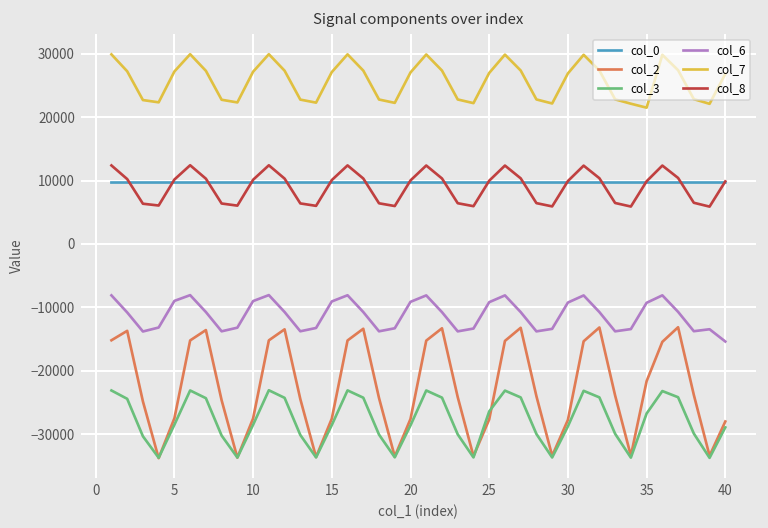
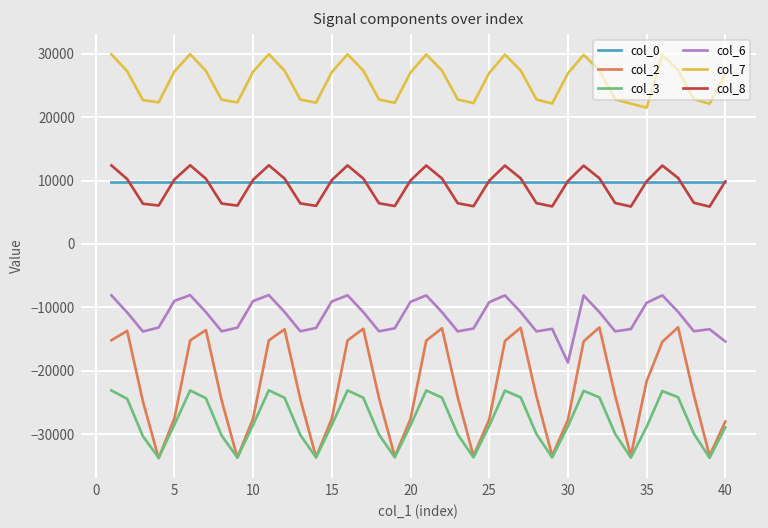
  {
    "col_2": {
      "5": -27000,
      "10": -27000,
      "15": -28000,
      "20": -28000,
      "25": -28000,
      "30": -28000,
      "35": -22000,
      "40": -28000
    },
    "col_3": {
      "5": -28000,
      "10": -28000,
      "15": -29000,
      "20": -29000,
-     "25": -26000,
+     "25": -29000,
      "30": -29000,
-     "35": -27000,
+     "35": -29000,
      "40": -29000
    },
    "col_6": {
      "5": -9000,
      "10": -9000,
      "15": -9000,
      "20": -9000,
      "25": -9000,
-     "30": -9000,
+     "30": -19000,
      "35": -9000,
      "40": -15000
    },
    "col_7": {
      "5": 27000,
      "10": 27000,
      "15": 27000,
      "20": 27000,
      "25": 27000,
      "30": 27000,
      "35": 21000
    }
  }
